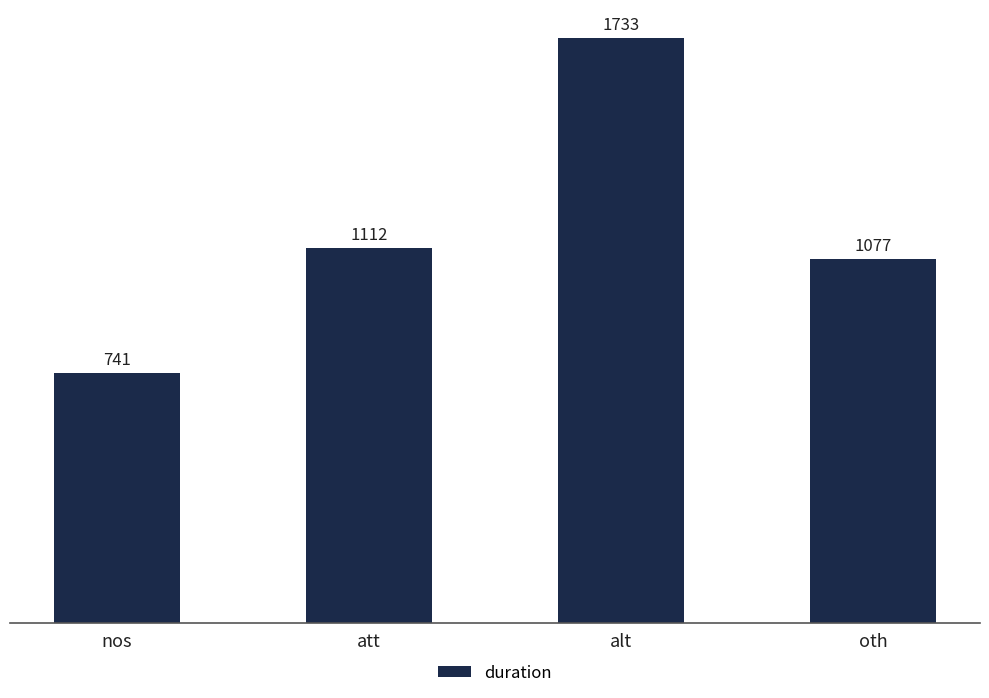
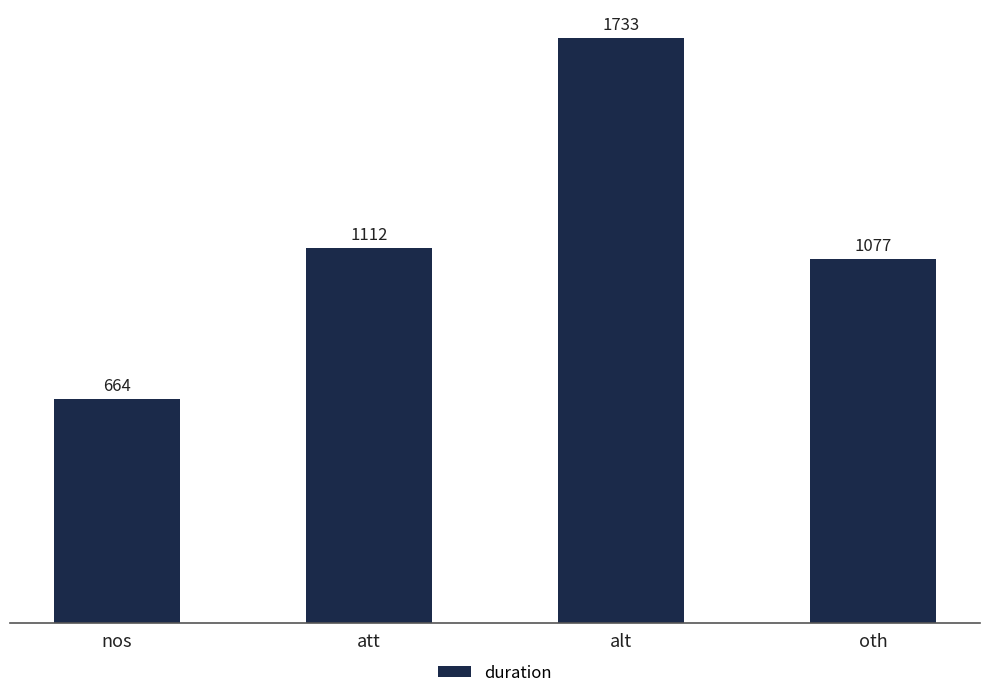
  {
-   "nos": 741,
+   "nos": 664,
    "att": 1112,
    "alt": 1733,
    "oth": 1077
  }
